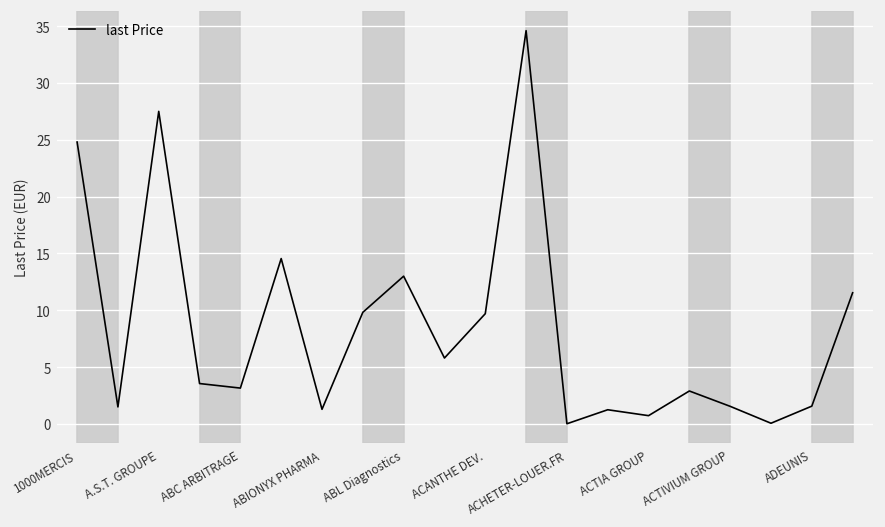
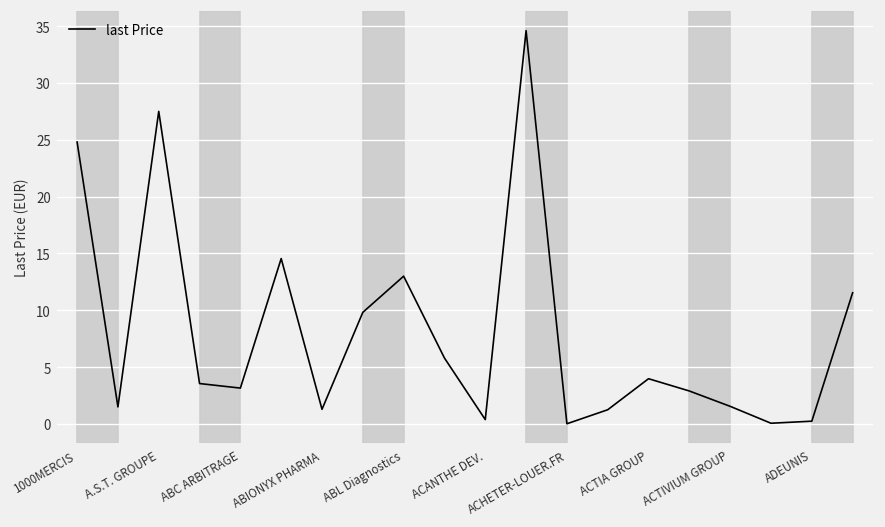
  {
    "1000MERCIS": 25,
    "A.S.T. GROUPE": 28,
    "ABC ARBITRAGE": 3,
    "ABIONYX PHARMA": 1,
    "ABL Diagnostics": 13,
-   "ACANTHE DEV.": 10,
+   "ACANTHE DEV.": 0,
    "ACHETER-LOUER.FR": 0,
-   "ACTIA GROUP": 1,
+   "ACTIA GROUP": 4,
    "ACTIVIUM GROUP": 2,
-   "ADEUNIS": 2
+   "ADEUNIS": 0
  }
